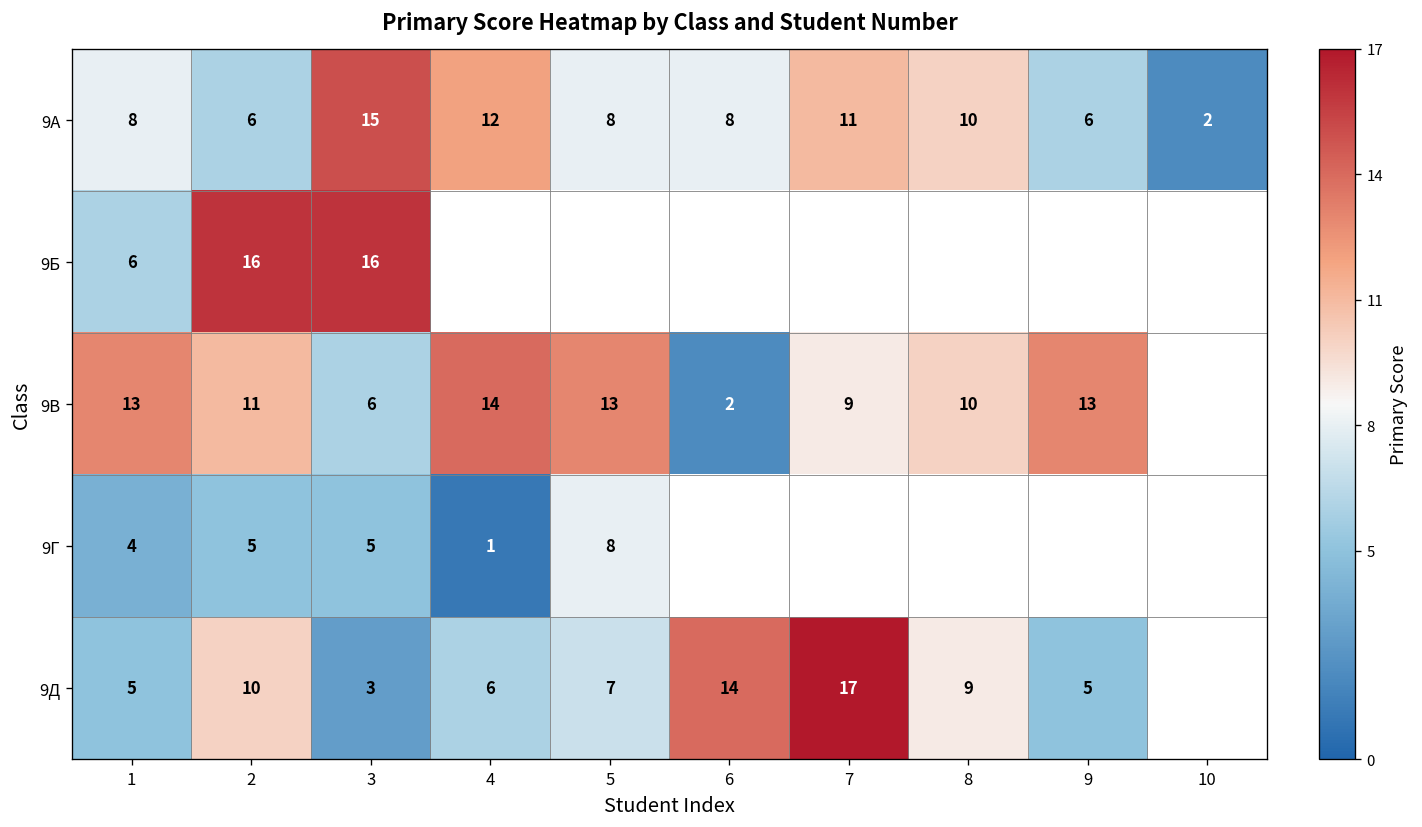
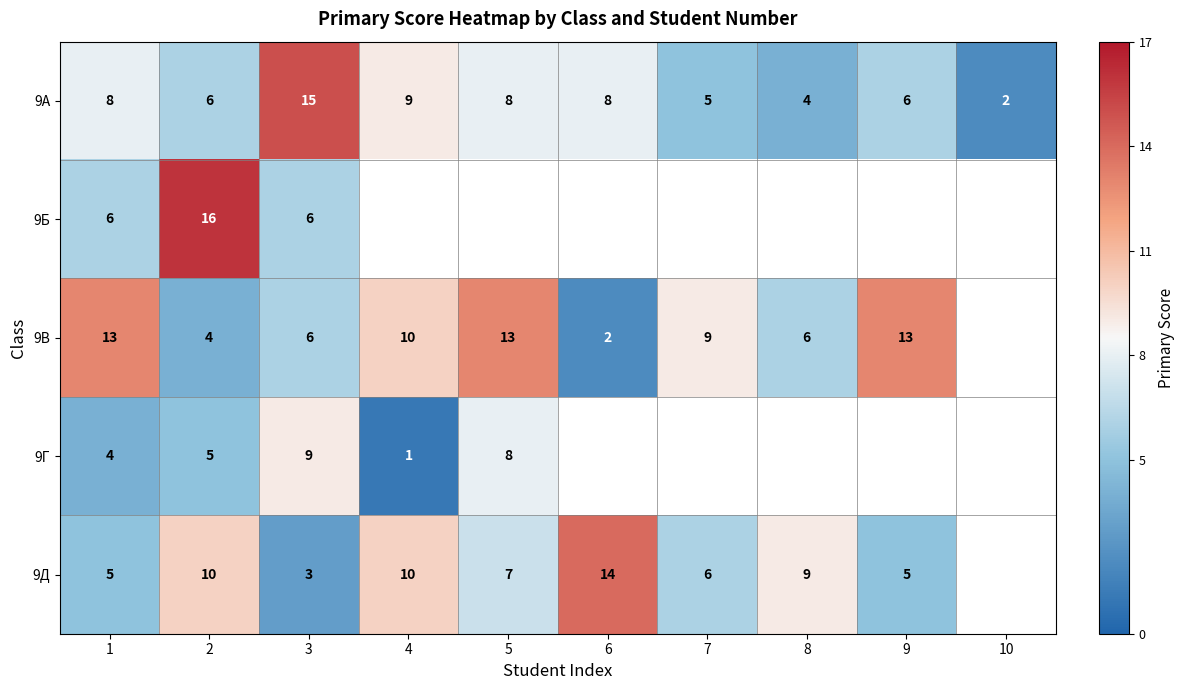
  {
    "9А": {
      "1": 8,
      "2": 6,
      "3": 15,
-     "4": 12,
+     "4": 9,
      "5": 8,
      "6": 8,
-     "7": 11,
-     "8": 10,
+     "7": 5,
+     "8": 4,
      "9": 6,
      "10": 2
    },
    "9Б": {
      "1": 6,
      "2": 16,
-     "3": 16
+     "3": 6
    },
    "9В": {
      "1": 13,
-     "2": 11,
+     "2": 4,
      "3": 6,
-     "4": 14,
+     "4": 10,
      "5": 13,
      "6": 2,
      "7": 9,
-     "8": 10,
+     "8": 6,
      "9": 13
    },
    "9Г": {
      "1": 4,
      "2": 5,
-     "3": 5,
+     "3": 9,
      "4": 1,
      "5": 8
    },
    "9Д": {
      "1": 5,
      "2": 10,
      "3": 3,
-     "4": 6,
+     "4": 10,
      "5": 7,
      "6": 14,
-     "7": 17,
+     "7": 6,
      "8": 9,
      "9": 5
    }
  }
